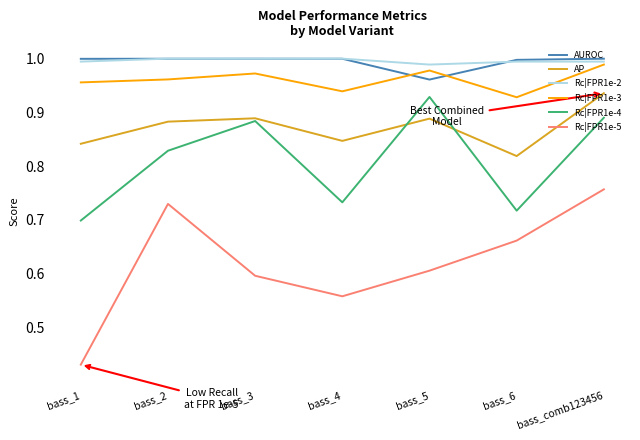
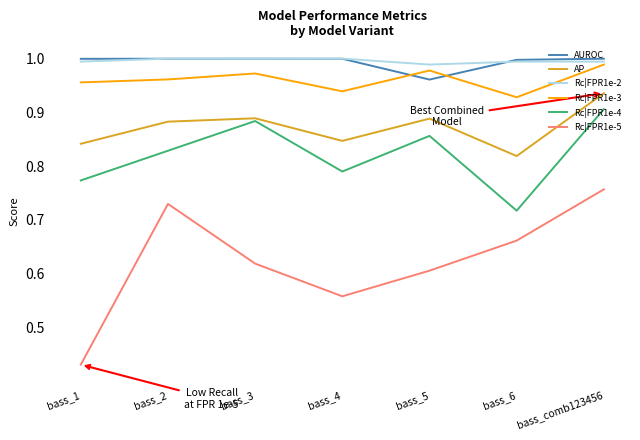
  {
    "AUROC": {
      "bass_1": 1.00,
      "bass_5": 0.96,
      "bass_comb123456": 1.00
    },
    "Rc|FPR1e-2": {
      "bass_1": 0.99,
      "bass_5": 0.99,
      "bass_comb123456": 0.99
    },
    "Rc|FPR1e-4": {
-     "bass_1": 0.70,
+     "bass_1": 0.77,
      "bass_2": 0.83,
      "bass_3": 0.88,
-     "bass_4": 0.73,
-     "bass_5": 0.93,
+     "bass_4": 0.79,
+     "bass_5": 0.86,
      "bass_6": 0.72,
-     "bass_comb123456": 0.89
+     "bass_comb123456": 0.91
    },
    "Rc|FPR1e-5": {
      "bass_2": 0.73,
-     "bass_3": 0.60,
+     "bass_3": 0.62,
      "bass_4": 0.56,
      "bass_5": 0.61,
      "bass_6": 0.66,
      "bass_comb123456": 0.76
    }
  }
